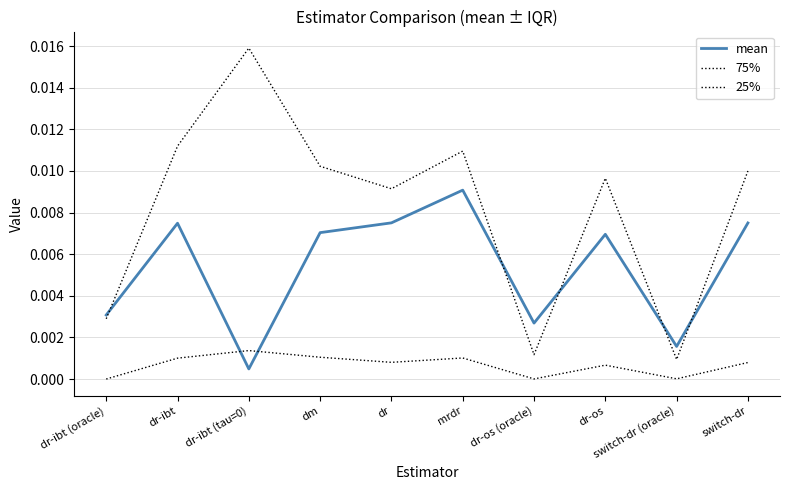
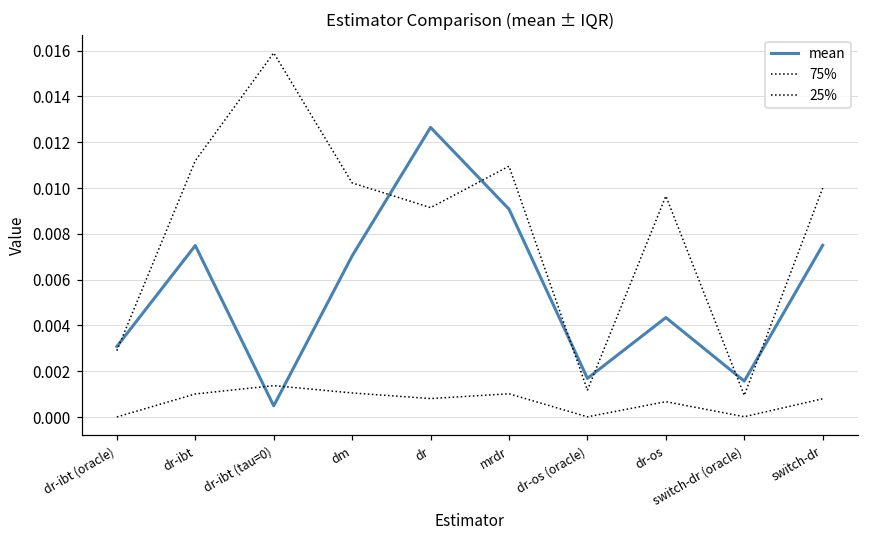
  {
    "mean": {
      "dr-ibt (oracle)": 0.0031,
      "dr-ibt": 0.0075,
      "dr-ibt (tau=0)": 0.0005,
      "dm": 0.0070,
-     "dr": 0.0075,
+     "dr": 0.0126,
      "mrdr": 0.0091,
-     "dr-os (oracle)": 0.0027,
-     "dr-os": 0.0070,
+     "dr-os (oracle)": 0.0017,
+     "dr-os": 0.0043,
      "switch-dr (oracle)": 0.0016,
      "switch-dr": 0.0075
    }
  }
